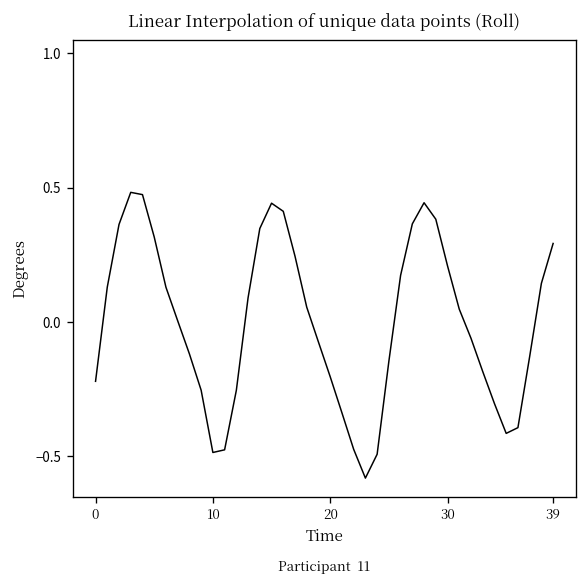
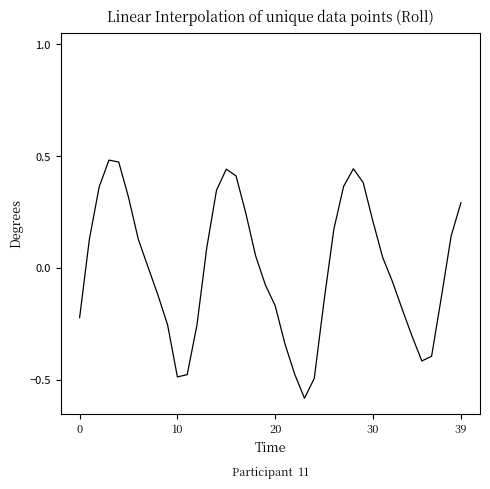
  {
    "0": -0.22,
    "10": -0.49,
-   "20": -0.20,
+   "20": -0.17,
    "30": 0.21,
    "39": 0.29
  }
